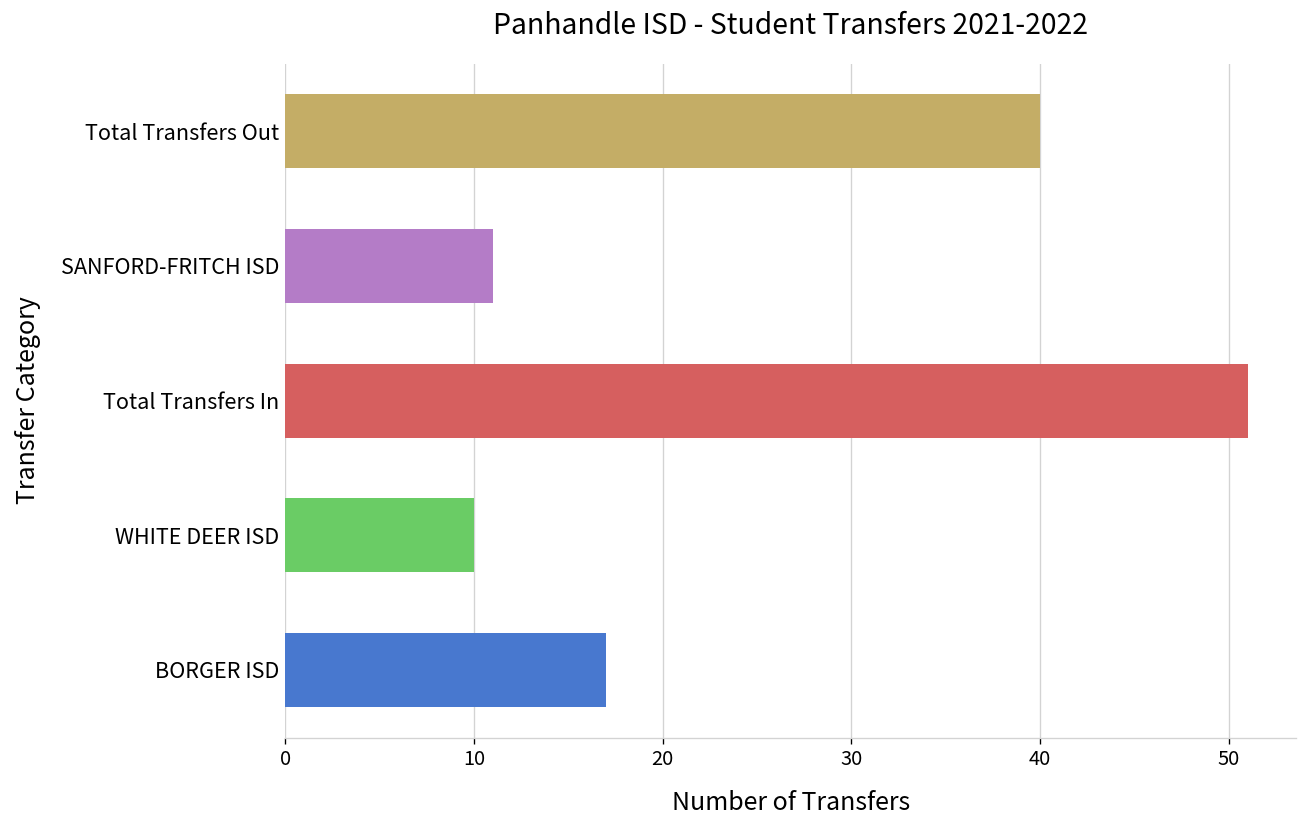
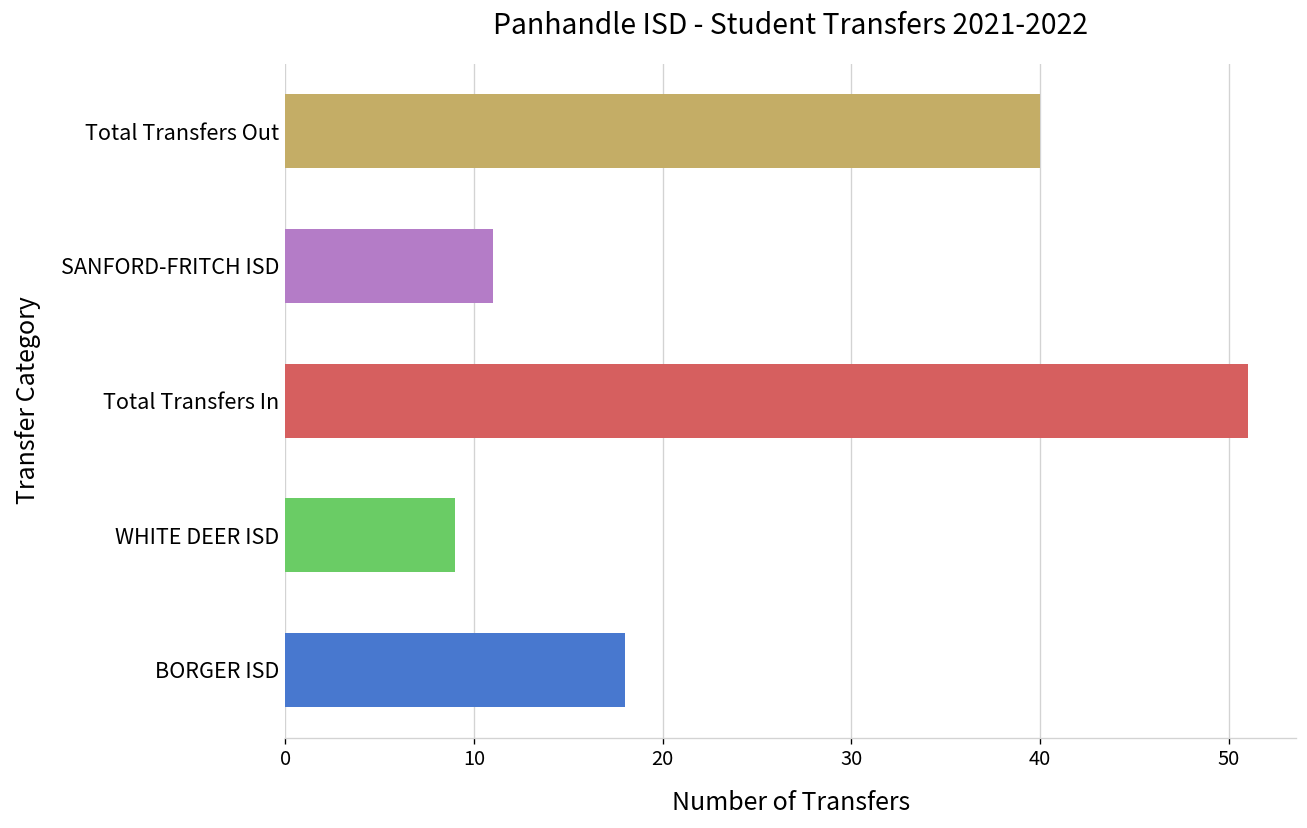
  {
    "Total Transfers Out": 40,
    "SANFORD-FRITCH ISD": 11,
    "Total Transfers In": 51,
-   "WHITE DEER ISD": 10,
-   "BORGER ISD": 17
+   "WHITE DEER ISD": 9,
+   "BORGER ISD": 18
  }
